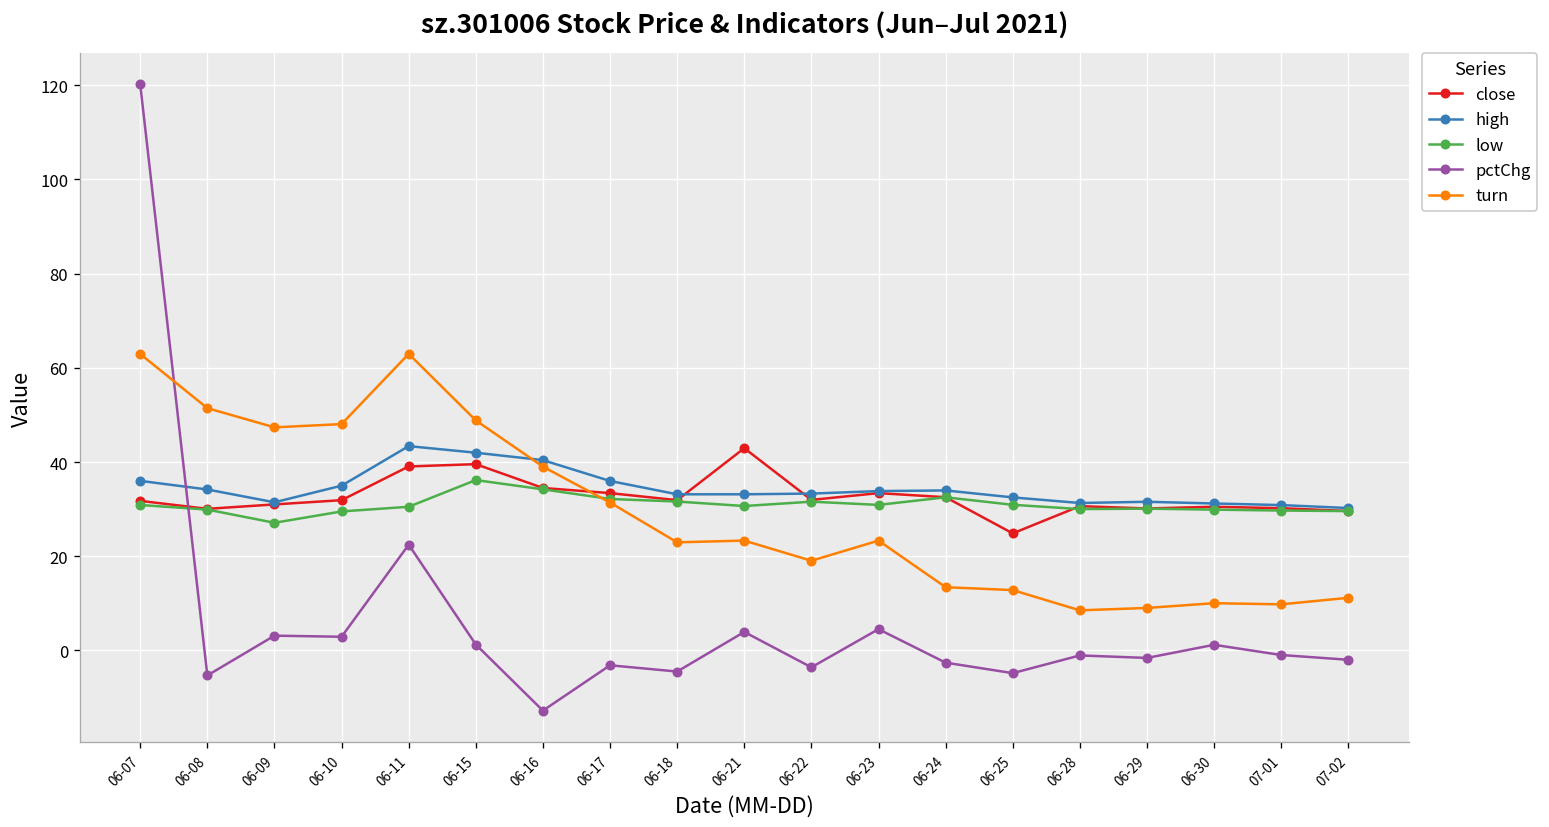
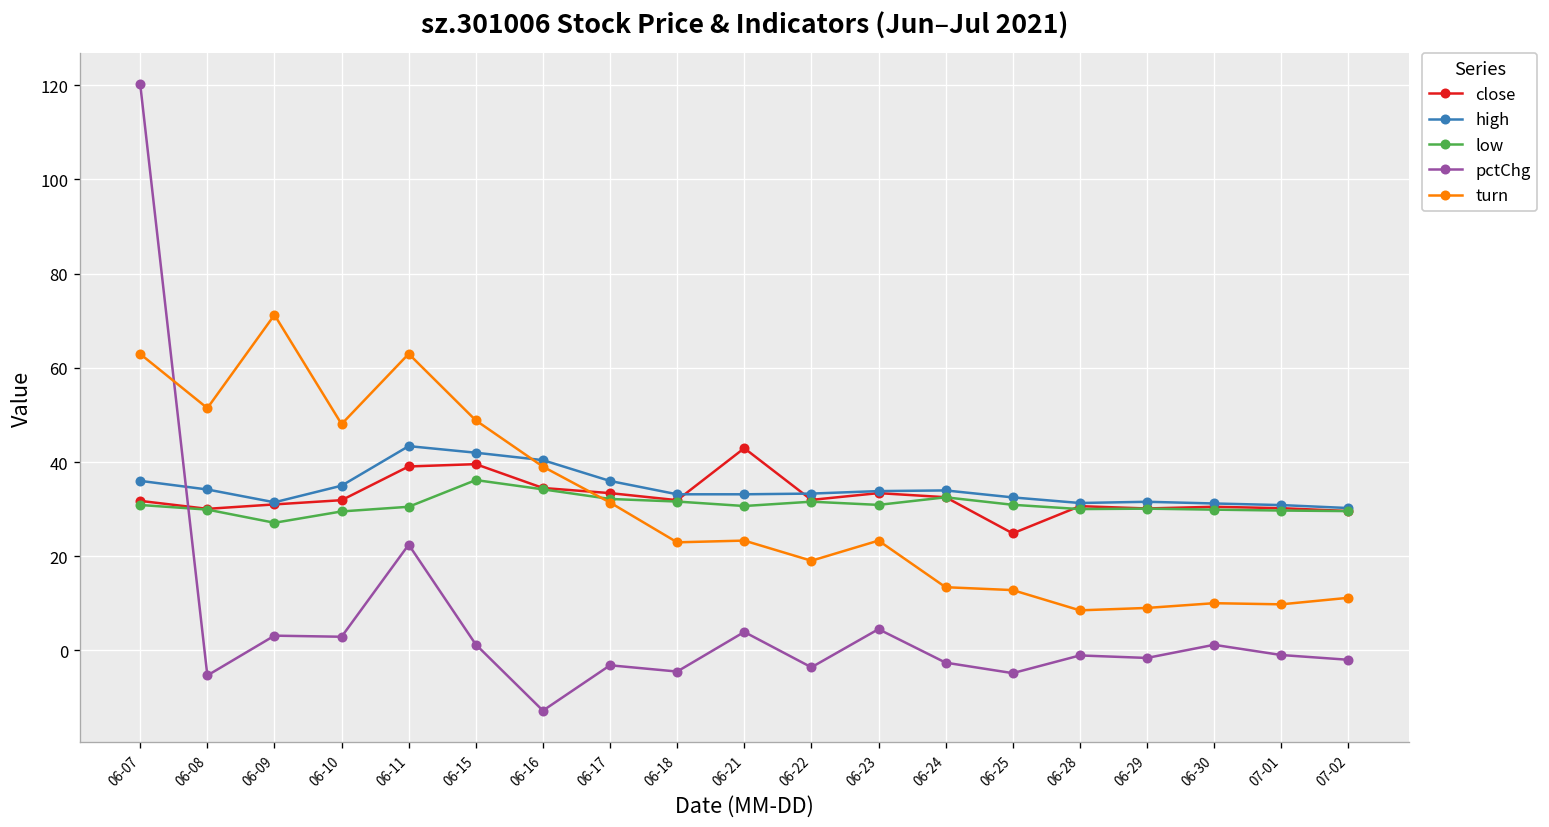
  {
    "close": {
      "06-07": 32,
      "06-10": 32,
      "06-11": 39,
      "06-15": 40,
      "06-17": 33,
      "06-21": 43,
      "06-25": 25
    },
    "high": {
      "06-07": 36,
      "06-08": 34,
      "06-10": 35,
      "06-11": 43,
      "06-15": 42,
      "06-16": 40,
      "06-17": 36,
      "06-18": 33,
      "06-21": 33,
      "06-22": 33,
      "06-24": 34,
      "06-25": 32,
      "06-28": 31,
      "06-29": 32,
      "06-30": 31,
      "07-01": 31
    },
    "low": {
      "06-07": 31,
      "06-09": 27,
      "06-10": 30,
      "06-11": 31,
      "06-15": 36,
      "06-17": 32,
      "06-21": 31,
      "06-23": 31,
      "06-25": 31
    },
    "pctChg": {
      "06-07": 120,
      "06-08": -5,
      "06-09": 3,
      "06-10": 3,
      "06-11": 22,
      "06-15": 1,
      "06-16": -13,
      "06-17": -3,
      "06-18": -4,
      "06-21": 4,
      "06-22": -4,
      "06-23": 5,
      "06-24": -3,
      "06-25": -5,
      "06-28": -1,
      "06-29": -2,
      "06-30": 1,
      "07-01": -1,
      "07-02": -2
    },
    "turn": {
      "06-07": 63,
      "06-08": 51,
-     "06-09": 47,
+     "06-09": 71,
      "06-10": 48,
      "06-11": 63,
      "06-15": 49,
      "06-16": 39,
      "06-17": 31,
      "06-18": 23,
      "06-21": 23,
      "06-22": 19,
      "06-23": 23,
      "06-24": 13,
      "06-25": 13,
      "06-28": 9,
      "06-29": 9,
      "06-30": 10,
      "07-01": 10,
      "07-02": 11
    }
  }
